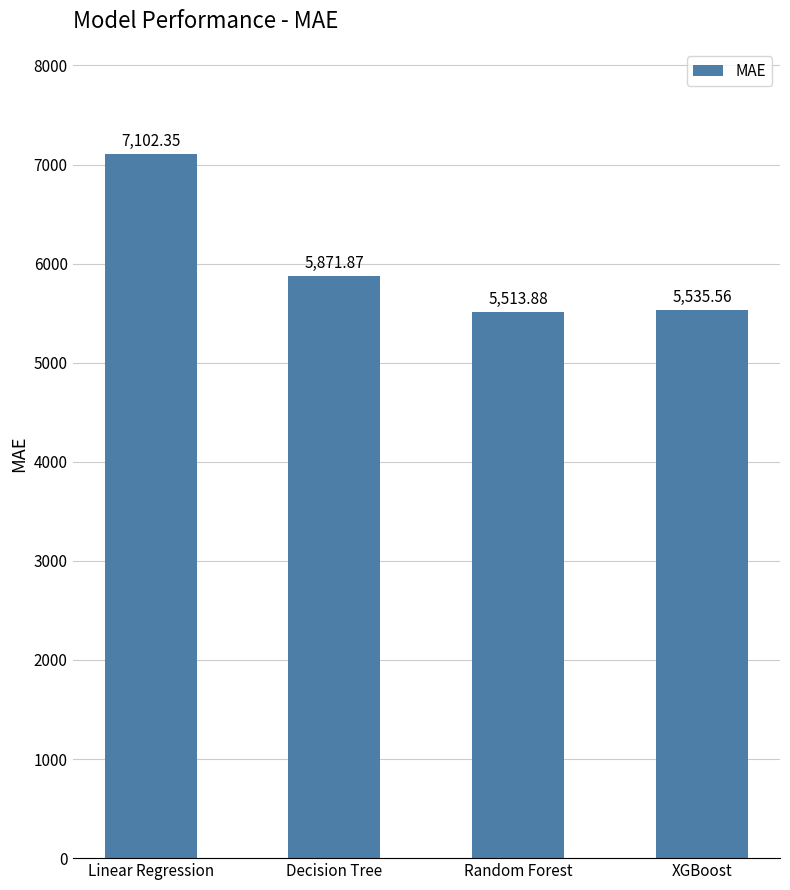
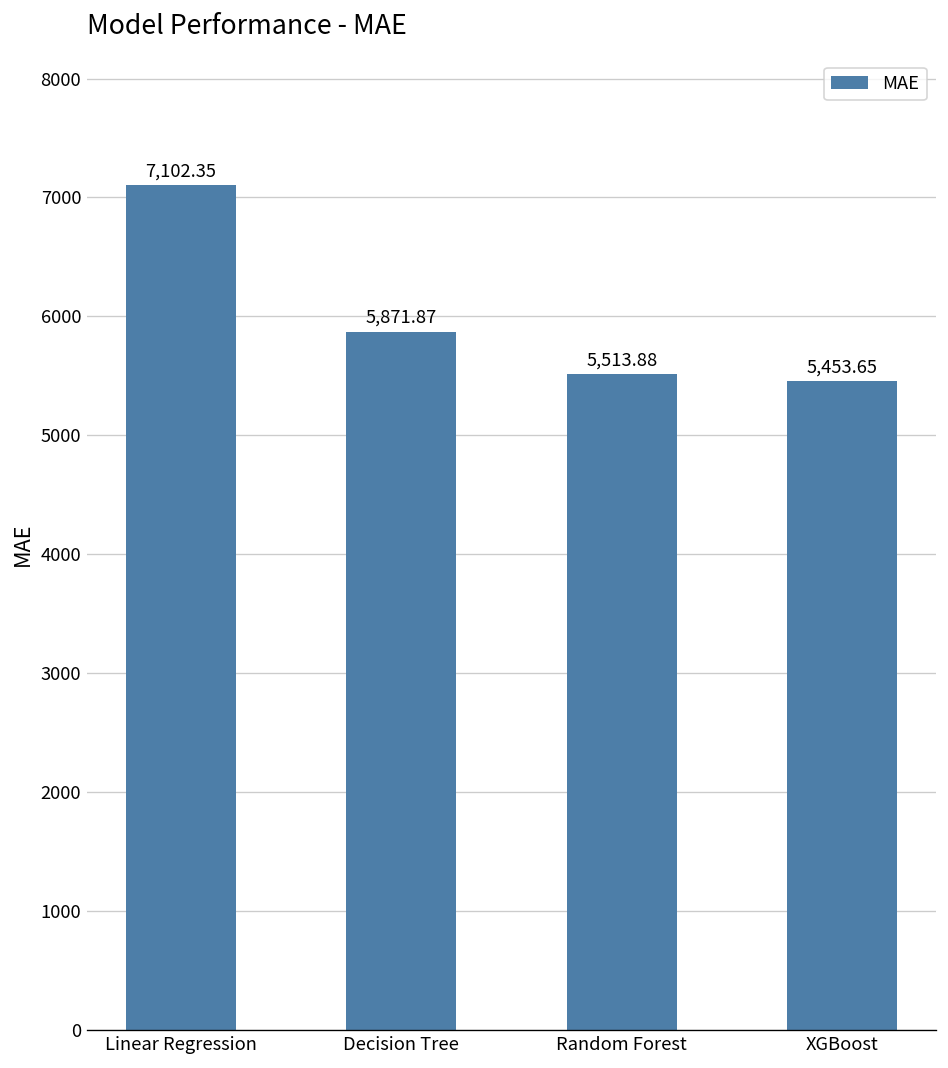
  {
    "Linear Regression": "7,102.35",
    "Decision Tree": "5,871.87",
    "Random Forest": "5,513.88",
-   "XGBoost": "5,535.56"
+   "XGBoost": "5,453.65"
  }
